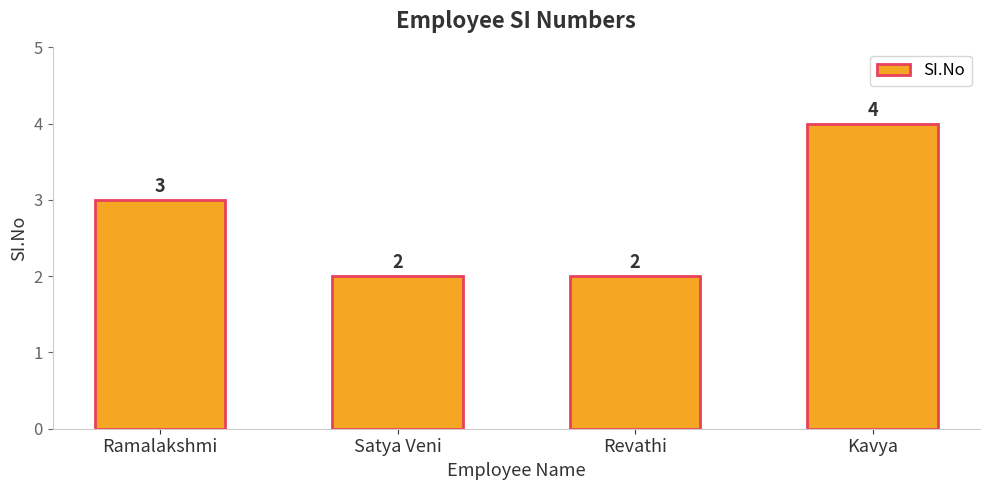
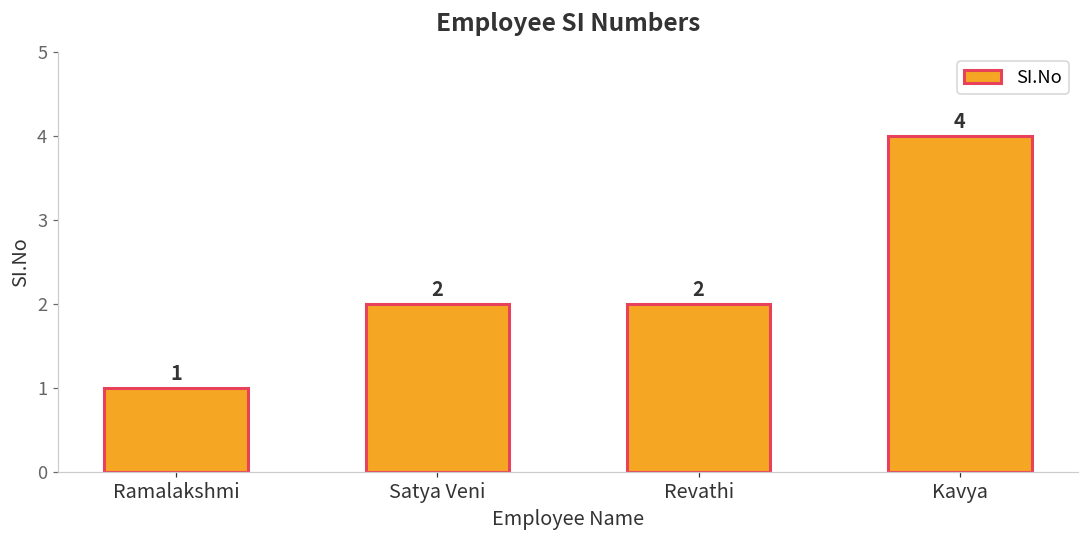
  {
-   "Ramalakshmi": 3,
+   "Ramalakshmi": 1,
    "Satya Veni": 2,
    "Revathi": 2,
    "Kavya": 4
  }
